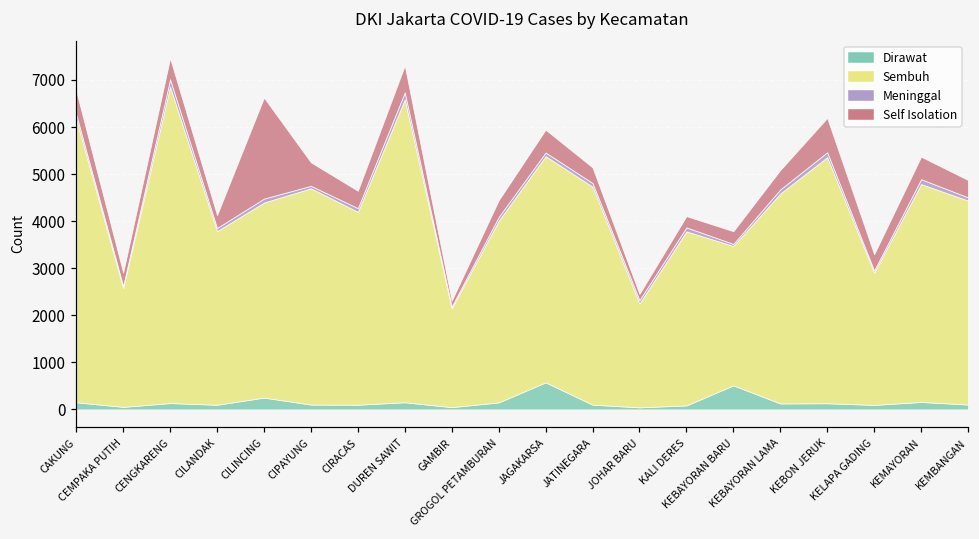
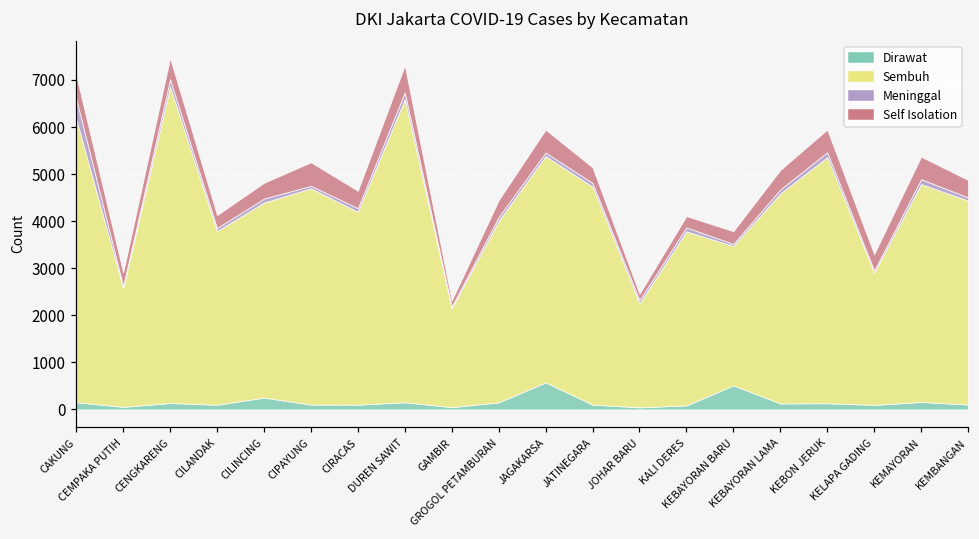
  {
    "Dirawat": {
      "CAKUNG": 200,
      "CENGKARENG": 100,
      "CILANDAK": 100,
      "CILINCING": 300,
      "CIPAYUNG": 100,
      "CIRACAS": 100,
      "DUREN SAWIT": 200,
      "GROGOL PETAMBURAN": 100,
      "JAGAKARSA": 600,
      "JATINEGARA": 100,
      "KALI DERES": 100,
      "KEBAYORAN BARU": 500,
      "KEBAYORAN LAMA": 100,
      "KEBON JERUK": 100,
      "KELAPA GADING": 100,
      "KEMAYORAN": 200,
      "KEMBANGAN": 100
    },
    "Sembuh": {
      "CAKUNG": 6000,
      "CENGKARENG": 6700,
      "CILANDAK": 3700,
      "CILINCING": 4100,
      "CIRACAS": 4100,
      "DUREN SAWIT": 6400,
      "GROGOL PETAMBURAN": 3900,
      "JAGAKARSA": 4800,
      "JATINEGARA": 4600,
      "JOHAR BARU": 2200,
      "KALI DERES": 3700,
      "KEBAYORAN LAMA": 4500,
      "KEBON JERUK": 5200,
      "KEMAYORAN": 4600,
      "KEMBANGAN": 4300
    },
    "Meninggal": {
-     "CAKUNG": 100,
+     "CAKUNG": 400,
      "CENGKARENG": 200,
      "CILANDAK": 100,
      "CILINCING": 100,
      "CIRACAS": 100,
      "DUREN SAWIT": 100,
      "GROGOL PETAMBURAN": 100,
      "JAGAKARSA": 100,
      "JATINEGARA": 100,
      "JOHAR BARU": 100,
      "KALI DERES": 100,
      "KEBAYORAN LAMA": 100,
      "KEBON JERUK": 100,
      "KEMAYORAN": 100,
      "KEMBANGAN": 100
    },
    "Self Isolation": {
      "CAKUNG": 500,
      "CEMPAKA PUTIH": 300,
      "CENGKARENG": 400,
      "CILANDAK": 300,
-     "CILINCING": 2100,
+     "CILINCING": 300,
      "CIPAYUNG": 500,
      "CIRACAS": 400,
      "DUREN SAWIT": 600,
      "GAMBIR": 100,
      "GROGOL PETAMBURAN": 400,
      "JAGAKARSA": 500,
      "JATINEGARA": 300,
      "JOHAR BARU": 100,
      "KALI DERES": 200,
      "KEBAYORAN BARU": 300,
      "KEBAYORAN LAMA": 400,
-     "KEBON JERUK": 700,
+     "KEBON JERUK": 500,
      "KELAPA GADING": 300,
      "KEMAYORAN": 500,
      "KEMBANGAN": 400
    }
  }
